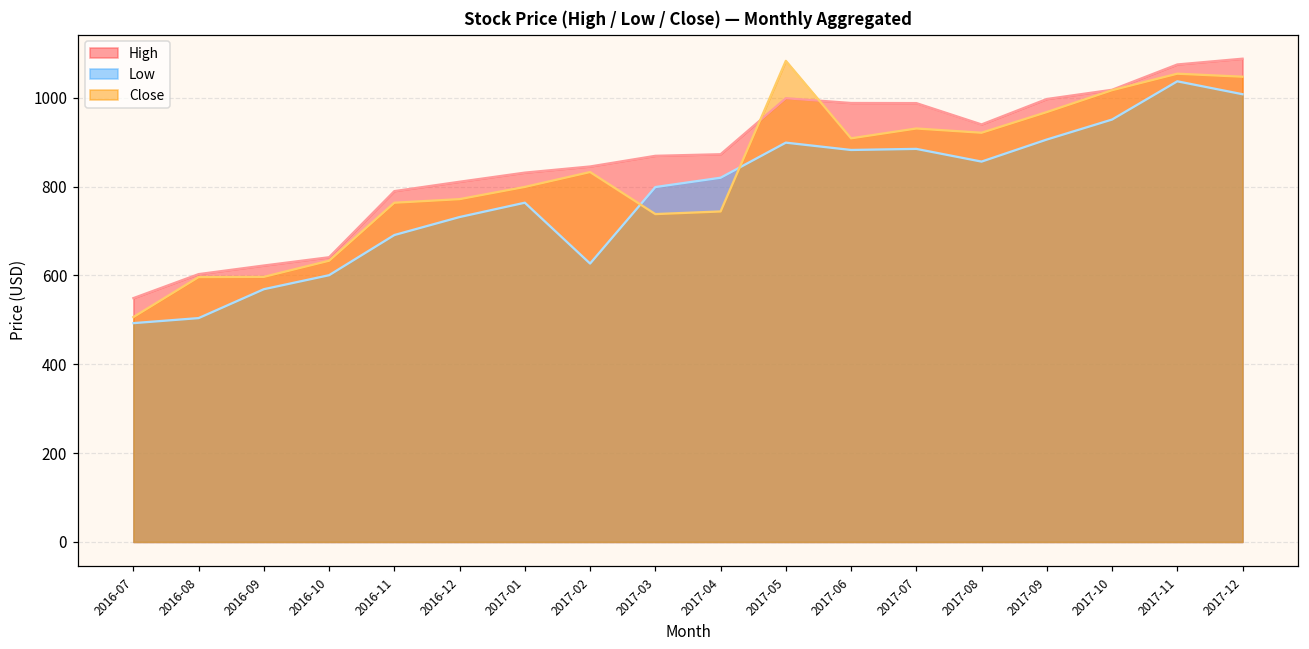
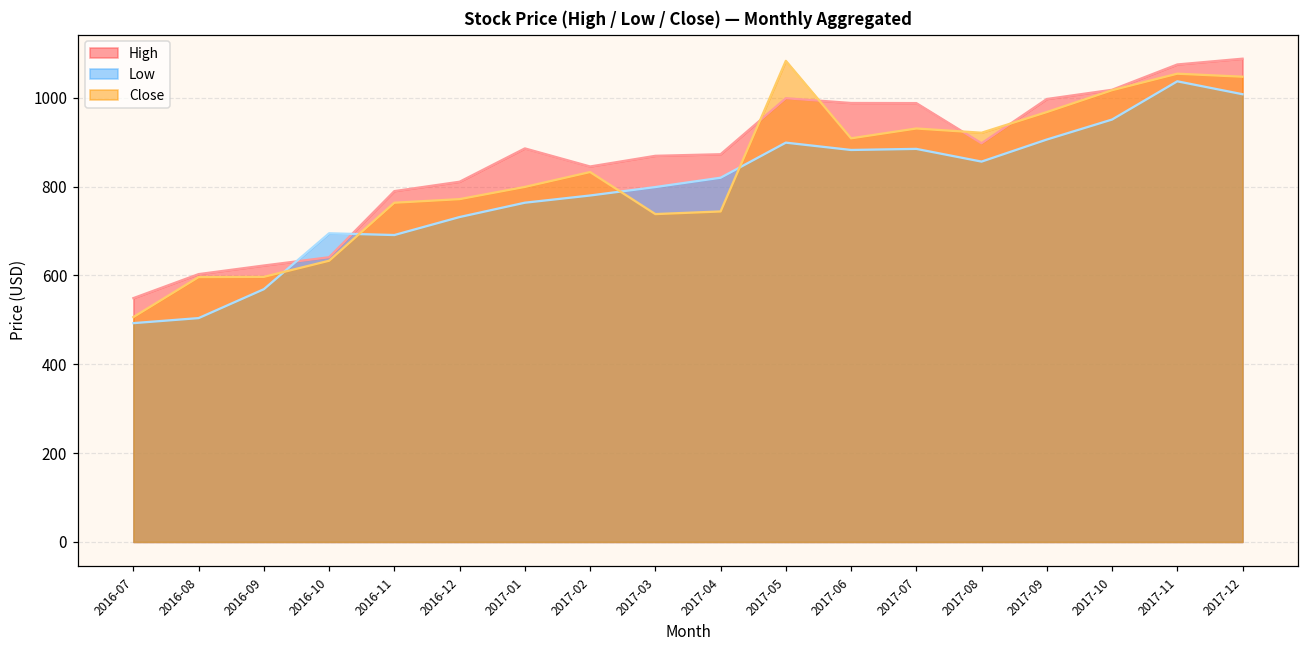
  {
    "High": {
      "2016-07": 550,
      "2016-08": 600,
      "2016-09": 620,
      "2016-10": 640,
      "2016-11": 790,
      "2016-12": 810,
-     "2017-01": 830,
+     "2017-01": 890,
      "2017-02": 850,
      "2017-03": 870,
      "2017-04": 870,
      "2017-05": 1000,
      "2017-06": 990,
      "2017-07": 990,
-     "2017-08": 940,
+     "2017-08": 900,
      "2017-09": 1000,
      "2017-11": 1080,
      "2017-12": 1090
    },
    "Low": {
      "2016-07": 490,
      "2016-08": 500,
      "2016-09": 570,
-     "2016-10": 600,
+     "2016-10": 690,
      "2016-11": 690,
      "2016-12": 730,
      "2017-01": 760,
-     "2017-02": 630,
+     "2017-02": 780,
      "2017-03": 800,
      "2017-04": 820,
      "2017-05": 900,
      "2017-06": 880,
      "2017-07": 880,
      "2017-08": 860,
      "2017-09": 910,
      "2017-10": 950,
      "2017-11": 1040,
      "2017-12": 1010
    },
    "Close": {
      "2016-07": 510,
      "2016-08": 600,
      "2016-09": 600,
      "2016-10": 630,
      "2016-11": 760,
      "2016-12": 770,
      "2017-01": 800,
      "2017-02": 830,
      "2017-03": 740,
      "2017-04": 740,
      "2017-05": 1080,
      "2017-06": 910,
      "2017-07": 930,
      "2017-08": 920,
      "2017-09": 970,
      "2017-11": 1050,
      "2017-12": 1050
    }
  }
